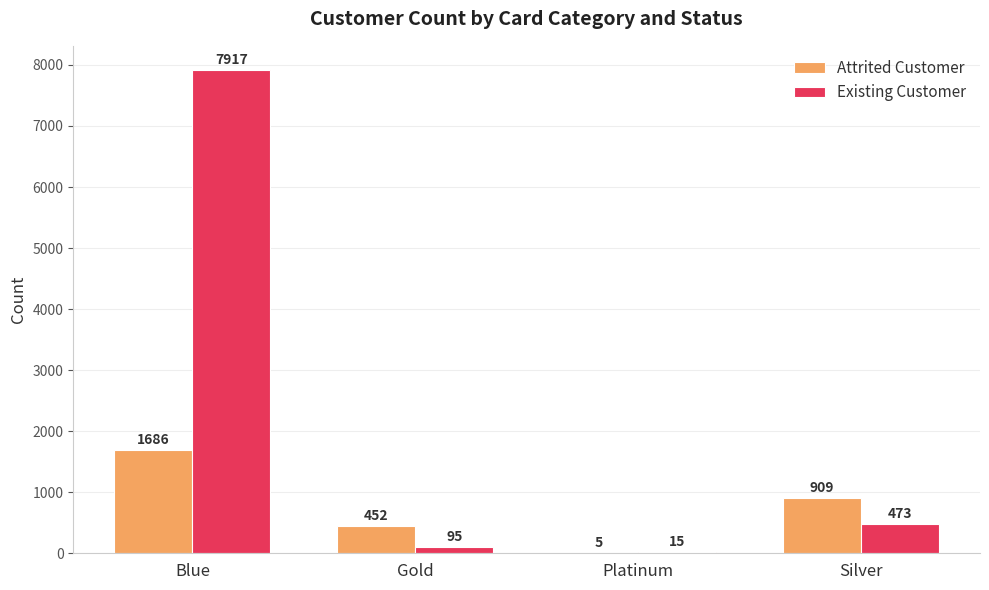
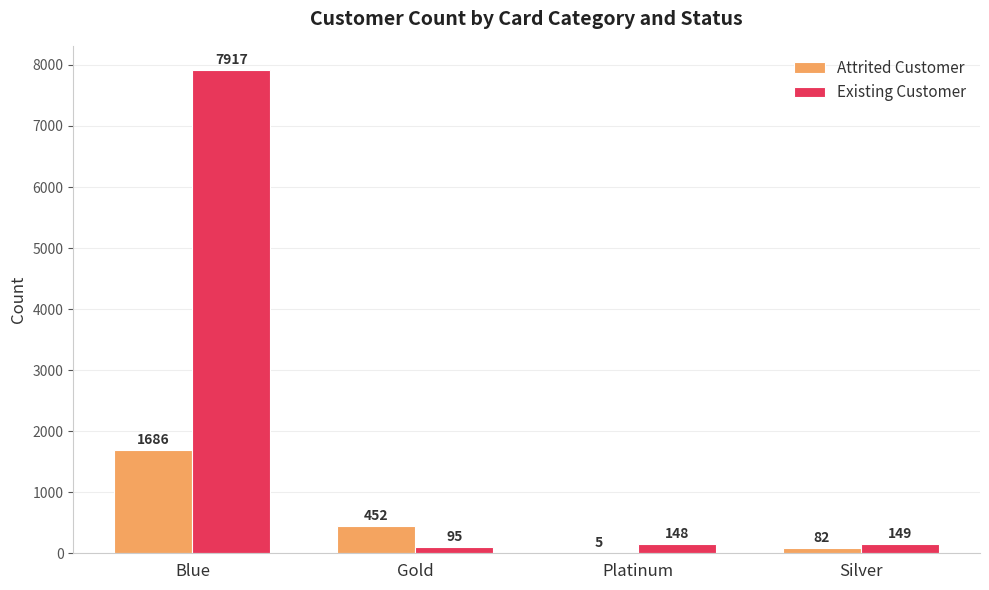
  {
    "Attrited Customer": {
      "Blue": 1686,
      "Gold": 452,
      "Platinum": 5,
-     "Silver": 909
+     "Silver": 82
    },
    "Existing Customer": {
      "Blue": 7917,
      "Gold": 95,
-     "Platinum": 15,
-     "Silver": 473
+     "Platinum": 148,
+     "Silver": 149
    }
  }
